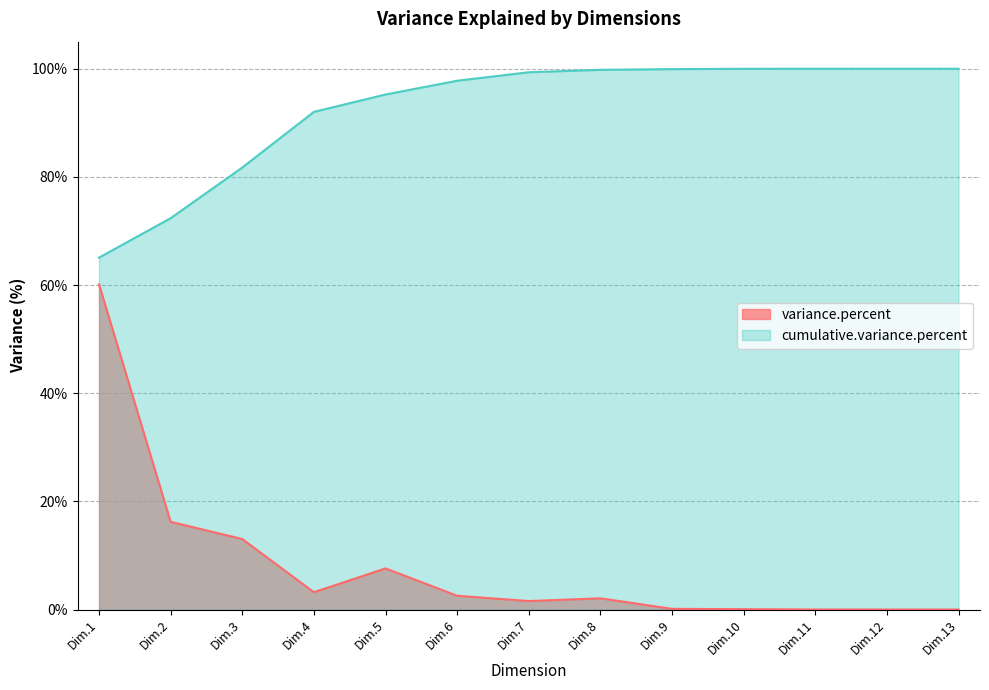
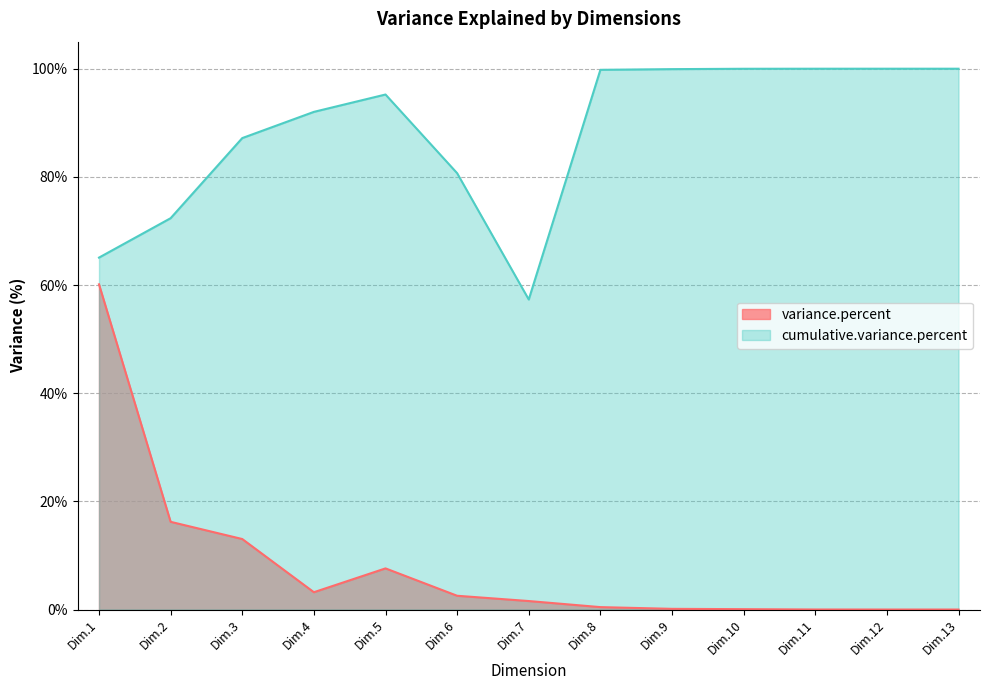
  {
    "variance.percent": {
      "Dim.1": "60%",
      "Dim.2": "16%",
      "Dim.3": "13%",
      "Dim.4": "3%",
      "Dim.5": "8%",
      "Dim.6": "3%",
      "Dim.7": "2%",
-     "Dim.8": "2%",
+     "Dim.8": "0%",
      "Dim.9": "0%",
      "Dim.10": "0%",
      "Dim.11": "0%",
      "Dim.12": "0%",
      "Dim.13": "0%"
    },
    "cumulative.variance.percent": {
      "Dim.1": "65%",
      "Dim.2": "72%",
-     "Dim.3": "82%",
+     "Dim.3": "87%",
      "Dim.4": "92%",
      "Dim.5": "95%",
-     "Dim.6": "98%",
-     "Dim.7": "99%",
+     "Dim.6": "81%",
+     "Dim.7": "57%",
      "Dim.8": "100%",
      "Dim.9": "100%",
      "Dim.10": "100%",
      "Dim.11": "100%",
      "Dim.12": "100%",
      "Dim.13": "100%"
    }
  }
